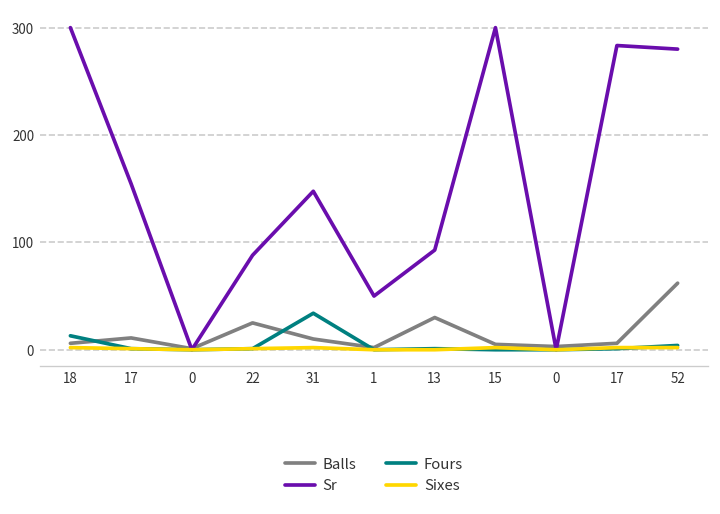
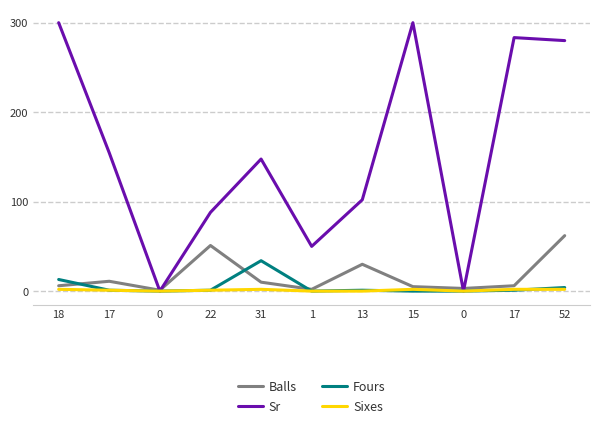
  {
    "Balls": {
      "18": 10,
-     "22": 30,
+     "22": 50,
      "31": 10,
      "13": 30,
      "15": 10,
      "52": 60
    },
    "Sr": {
      "18": 300,
      "22": 90,
      "31": 150,
      "1": 50,
-     "13": 90,
+     "13": 100,
      "15": 300,
      "52": 280
    },
    "Fours": {
      "18": 10,
      "31": 30
    },
    "Sixes": {
      "18": 0,
      "31": 0
    }
  }
